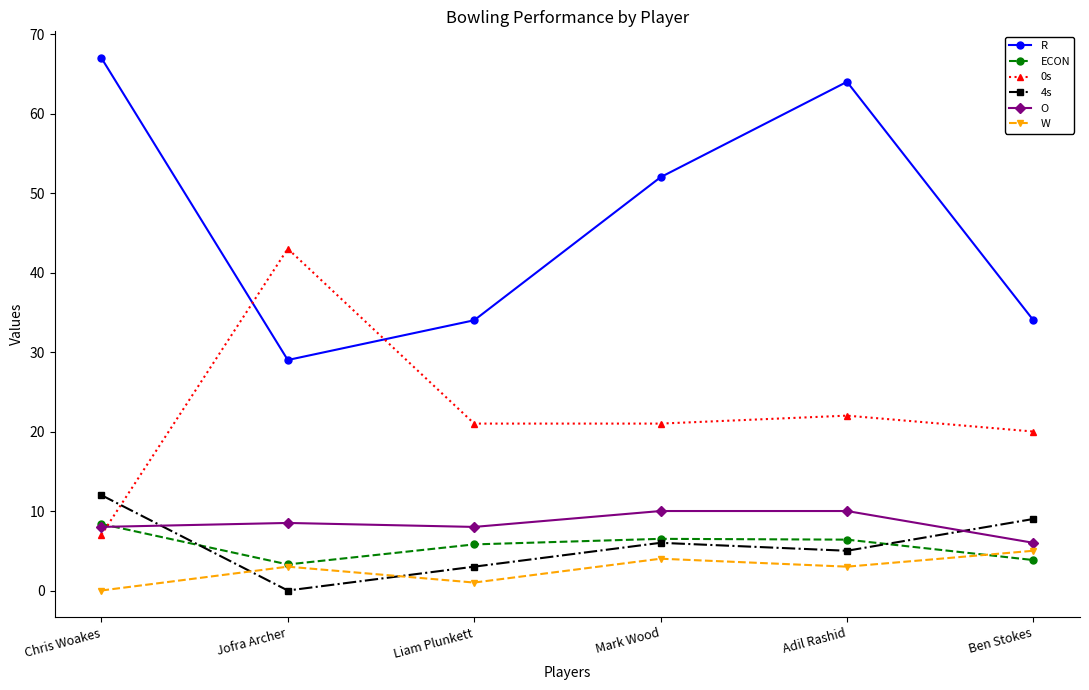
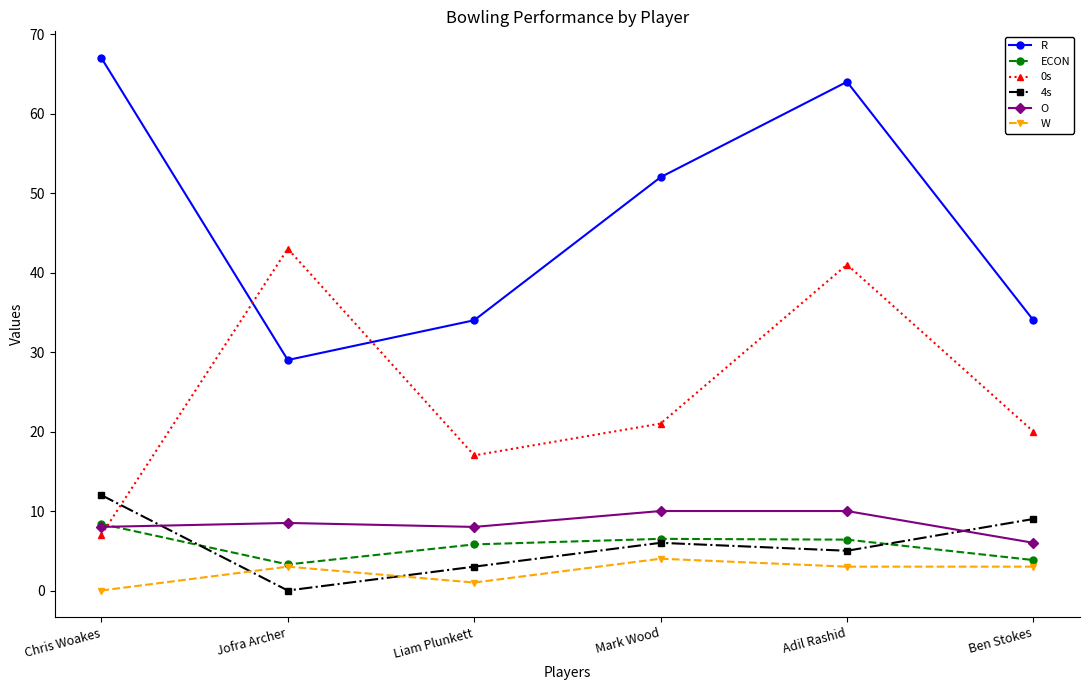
  {
    "R": {
      "Chris Woakes": 67,
      "Jofra Archer": 29,
      "Liam Plunkett": 34,
      "Mark Wood": 52,
      "Adil Rashid": 64,
      "Ben Stokes": 34
    },
    "ECON": {
      "Chris Woakes": 8,
      "Liam Plunkett": 6,
      "Mark Wood": 7,
      "Adil Rashid": 6,
      "Ben Stokes": 4
    },
    "0s": {
      "Chris Woakes": 7,
      "Jofra Archer": 43,
-     "Liam Plunkett": 21,
+     "Liam Plunkett": 17,
      "Mark Wood": 21,
-     "Adil Rashid": 22,
+     "Adil Rashid": 41,
      "Ben Stokes": 20
    },
    "4s": {
      "Chris Woakes": 12,
      "Jofra Archer": 0,
      "Liam Plunkett": 3,
      "Mark Wood": 6,
      "Adil Rashid": 5,
      "Ben Stokes": 9
    },
    "O": {
      "Chris Woakes": 8,
      "Jofra Archer": 9,
      "Liam Plunkett": 8,
      "Mark Wood": 10,
      "Adil Rashid": 10,
      "Ben Stokes": 6
    },
    "W": {
      "Chris Woakes": 0,
      "Liam Plunkett": 1,
      "Mark Wood": 4,
      "Adil Rashid": 3,
-     "Ben Stokes": 5
+     "Ben Stokes": 3
    }
  }
